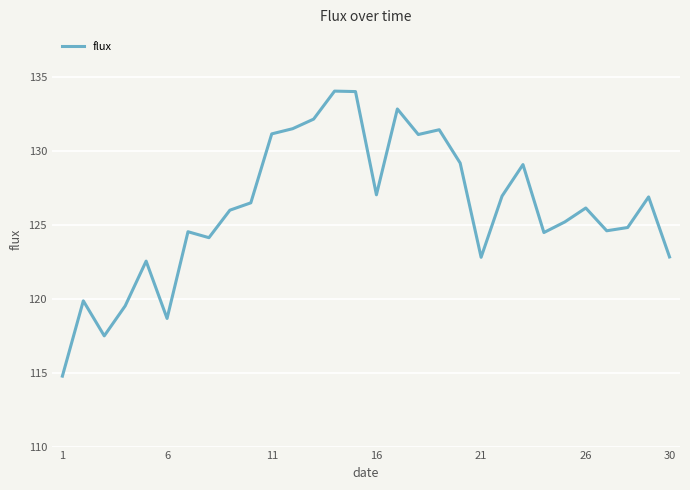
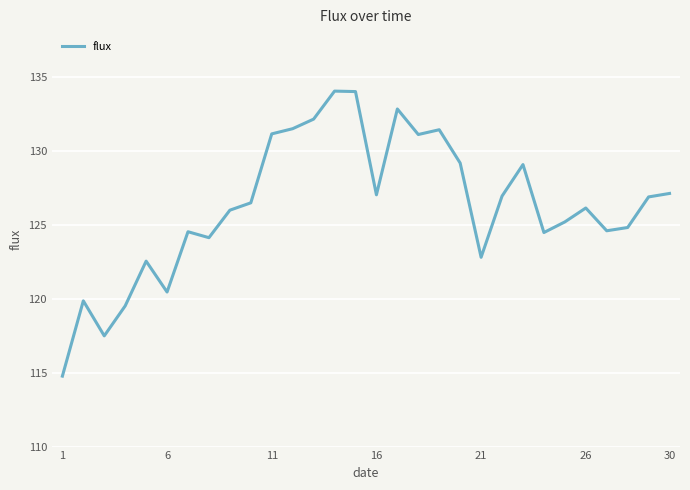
  {
    "1": 114.8,
-   "6": 118.7,
+   "6": 120.4,
    "11": 131.1,
    "16": 127.0,
    "21": 122.8,
    "26": 126.1,
-   "30": 122.8
+   "30": 127.1
  }
